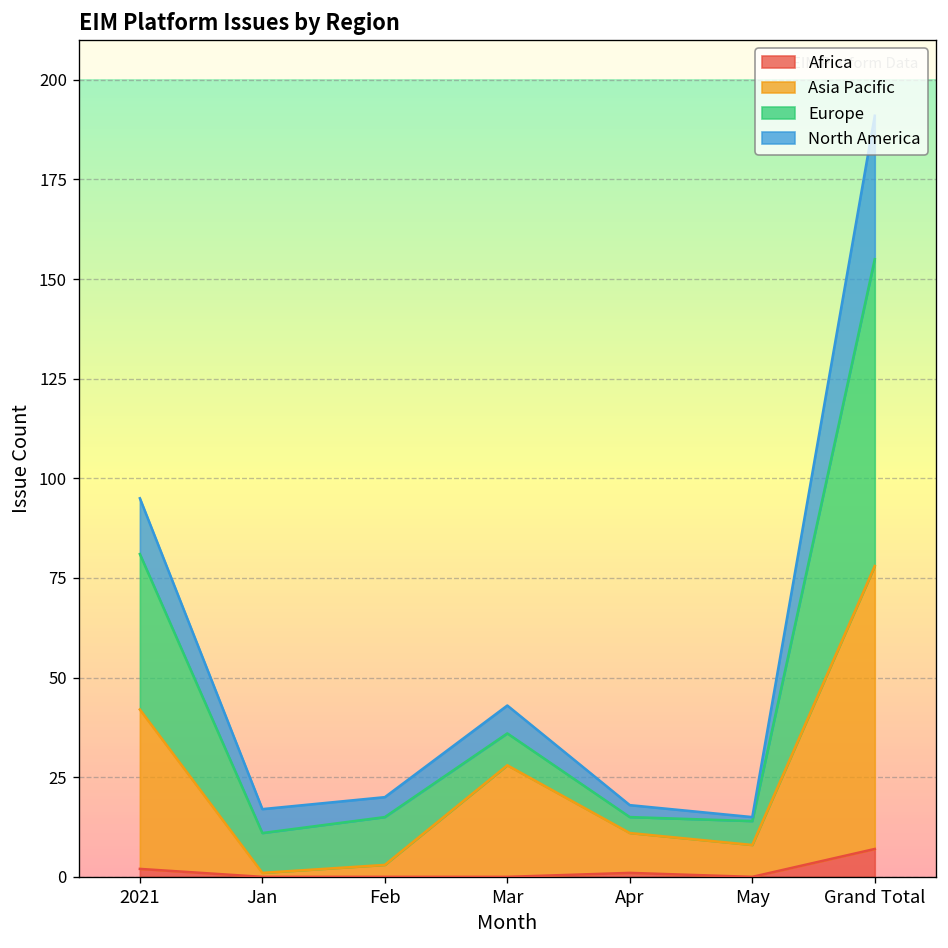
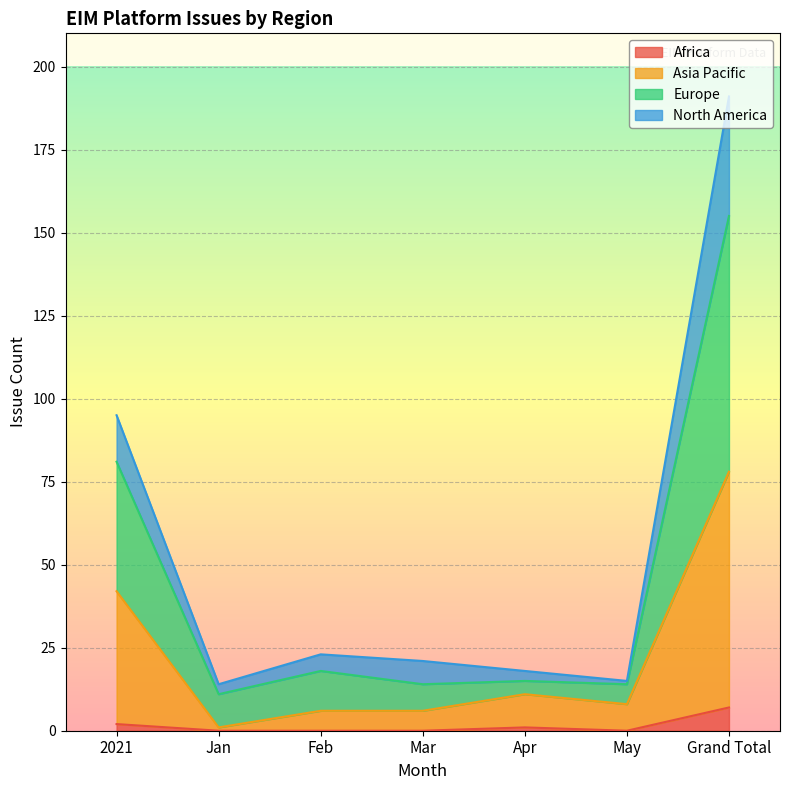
  {
    "Africa": {
      "2021": 2,
      "Jan": 0,
      "Feb": 0,
      "Mar": 0,
      "Apr": 1,
      "May": 0,
      "Grand Total": 7
    },
    "Asia Pacific": {
      "2021": 40,
      "Jan": 1,
-     "Feb": 3,
-     "Mar": 28,
+     "Feb": 6,
+     "Mar": 6,
      "Apr": 10,
      "May": 8,
      "Grand Total": 71
    },
    "Europe": {
      "2021": 39,
      "Jan": 10,
      "Feb": 12,
      "Mar": 8,
      "Apr": 4,
      "May": 6,
      "Grand Total": 77
    },
    "North America": {
      "2021": 14,
-     "Jan": 6,
+     "Jan": 3,
      "Feb": 5,
      "Mar": 7,
      "Apr": 3,
      "May": 1
    }
  }
